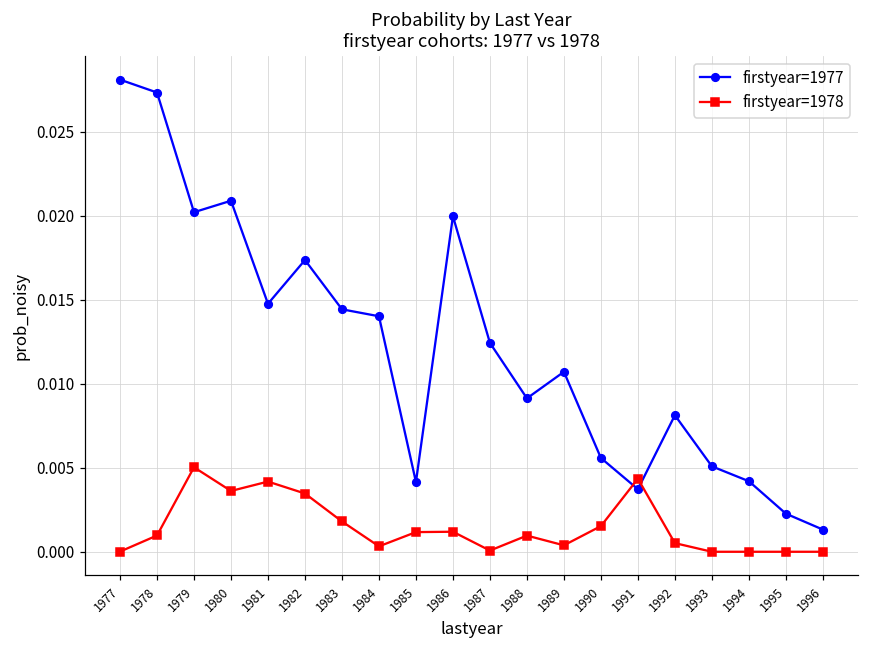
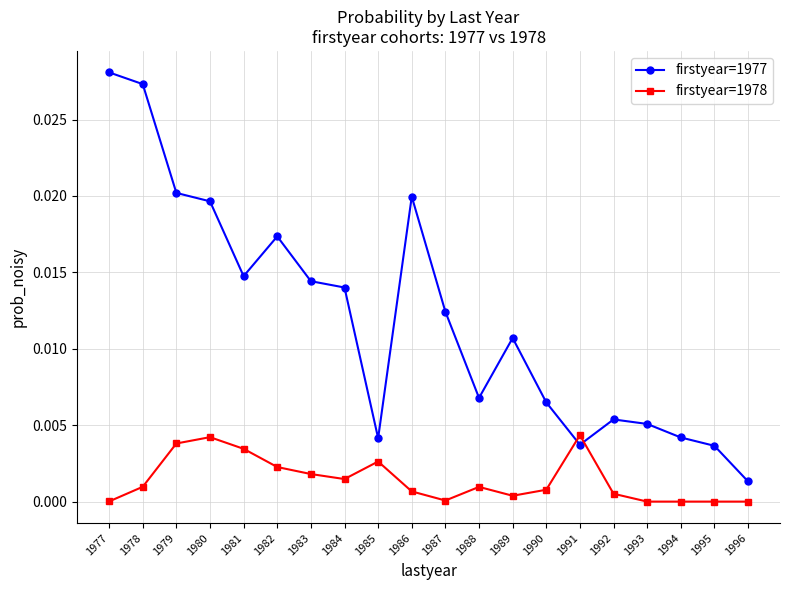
  {
    "firstyear=1977": {
      "1977": 0.0281,
      "1978": 0.0273,
      "1979": 0.0202,
-     "1980": 0.0209,
+     "1980": 0.0197,
      "1981": 0.0148,
      "1982": 0.0174,
      "1983": 0.0144,
      "1984": 0.0140,
      "1985": 0.0041,
      "1986": 0.0200,
      "1987": 0.0124,
-     "1988": 0.0091,
+     "1988": 0.0068,
      "1989": 0.0107,
-     "1990": 0.0056,
+     "1990": 0.0065,
      "1991": 0.0037,
-     "1992": 0.0081,
+     "1992": 0.0054,
      "1993": 0.0051,
      "1994": 0.0042,
-     "1995": 0.0023,
+     "1995": 0.0037,
      "1996": 0.0013
    },
    "firstyear=1978": {
      "1977": 0.0000,
      "1978": 0.0010,
-     "1979": 0.0050,
-     "1980": 0.0036,
-     "1981": 0.0042,
-     "1982": 0.0035,
+     "1979": 0.0038,
+     "1980": 0.0042,
+     "1981": 0.0035,
+     "1982": 0.0023,
      "1983": 0.0018,
-     "1984": 0.0003,
-     "1985": 0.0012,
-     "1986": 0.0012,
+     "1984": 0.0015,
+     "1985": 0.0026,
+     "1986": 0.0007,
      "1987": 0.0001,
      "1988": 0.0010,
      "1989": 0.0004,
-     "1990": 0.0015,
+     "1990": 0.0008,
      "1991": 0.0043,
      "1992": 0.0005,
      "1993": 0.0000,
      "1994": 0.0000,
      "1995": 0.0000,
      "1996": 0.0000
    }
  }
